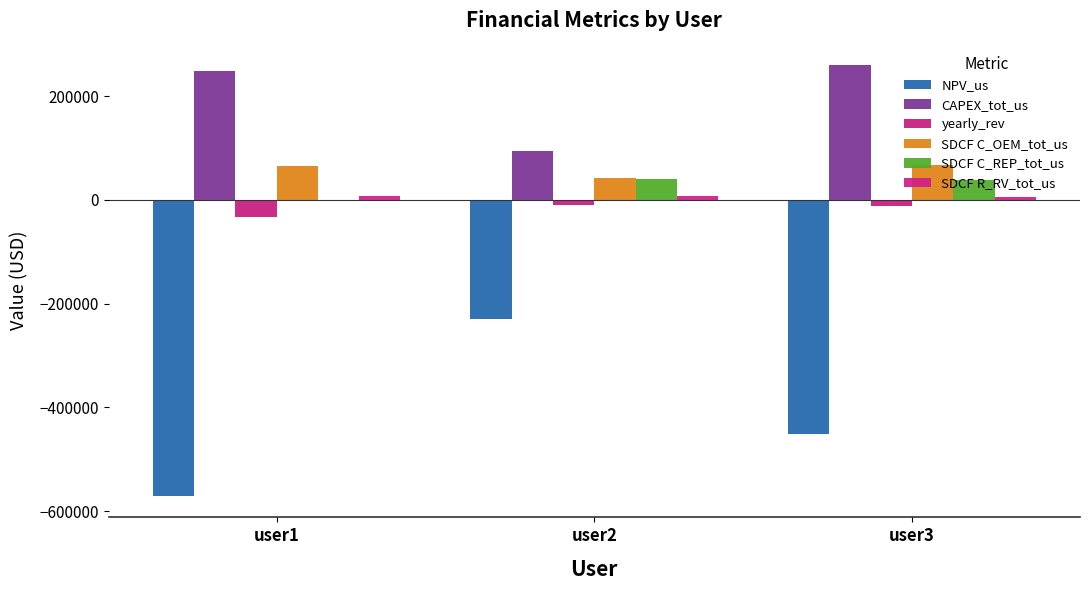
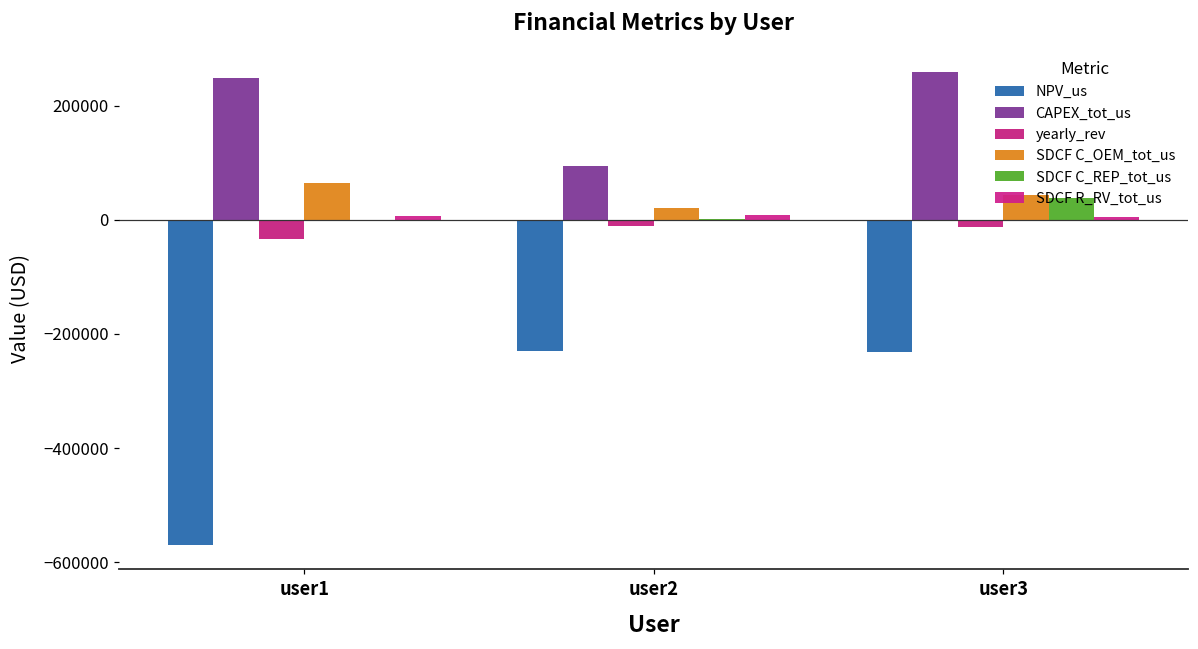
  {
    "NPV_us": {
      "user1": -570000,
      "user2": -230000,
-     "user3": -450000
+     "user3": -230000
    },
    "CAPEX_tot_us": {
      "user1": 250000,
      "user2": 100000,
      "user3": 260000
    },
    "SDCF C_OEM_tot_us": {
      "user1": 60000,
-     "user2": 40000,
-     "user3": 70000
+     "user2": 20000,
+     "user3": 40000
    },
    "SDCF C_REP_tot_us": {
      "user1": 0,
-     "user2": 40000,
+     "user2": 0,
      "user3": 40000
    }
  }
